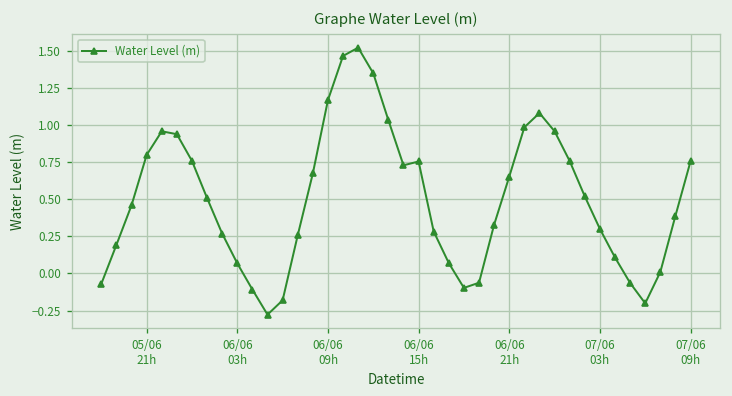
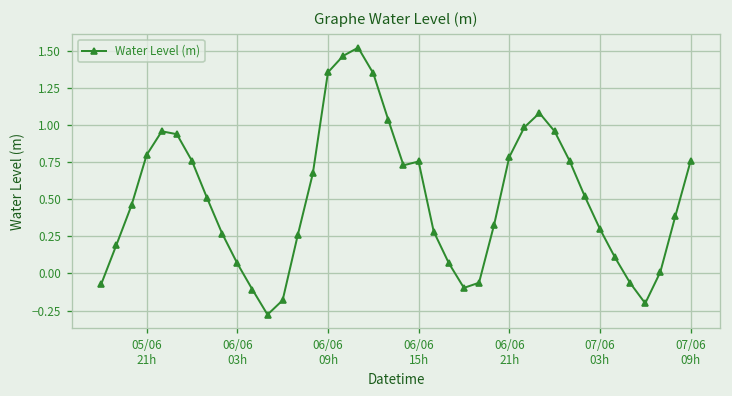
  {
    "05/06 21h": 0.80,
    "06/06 03h": 0.07,
-   "06/06 09h": 1.17,
+   "06/06 09h": 1.36,
    "06/06 15h": 0.76,
-   "06/06 21h": 0.65,
+   "06/06 21h": 0.79,
    "07/06 03h": 0.30,
    "07/06 09h": 0.76
  }
